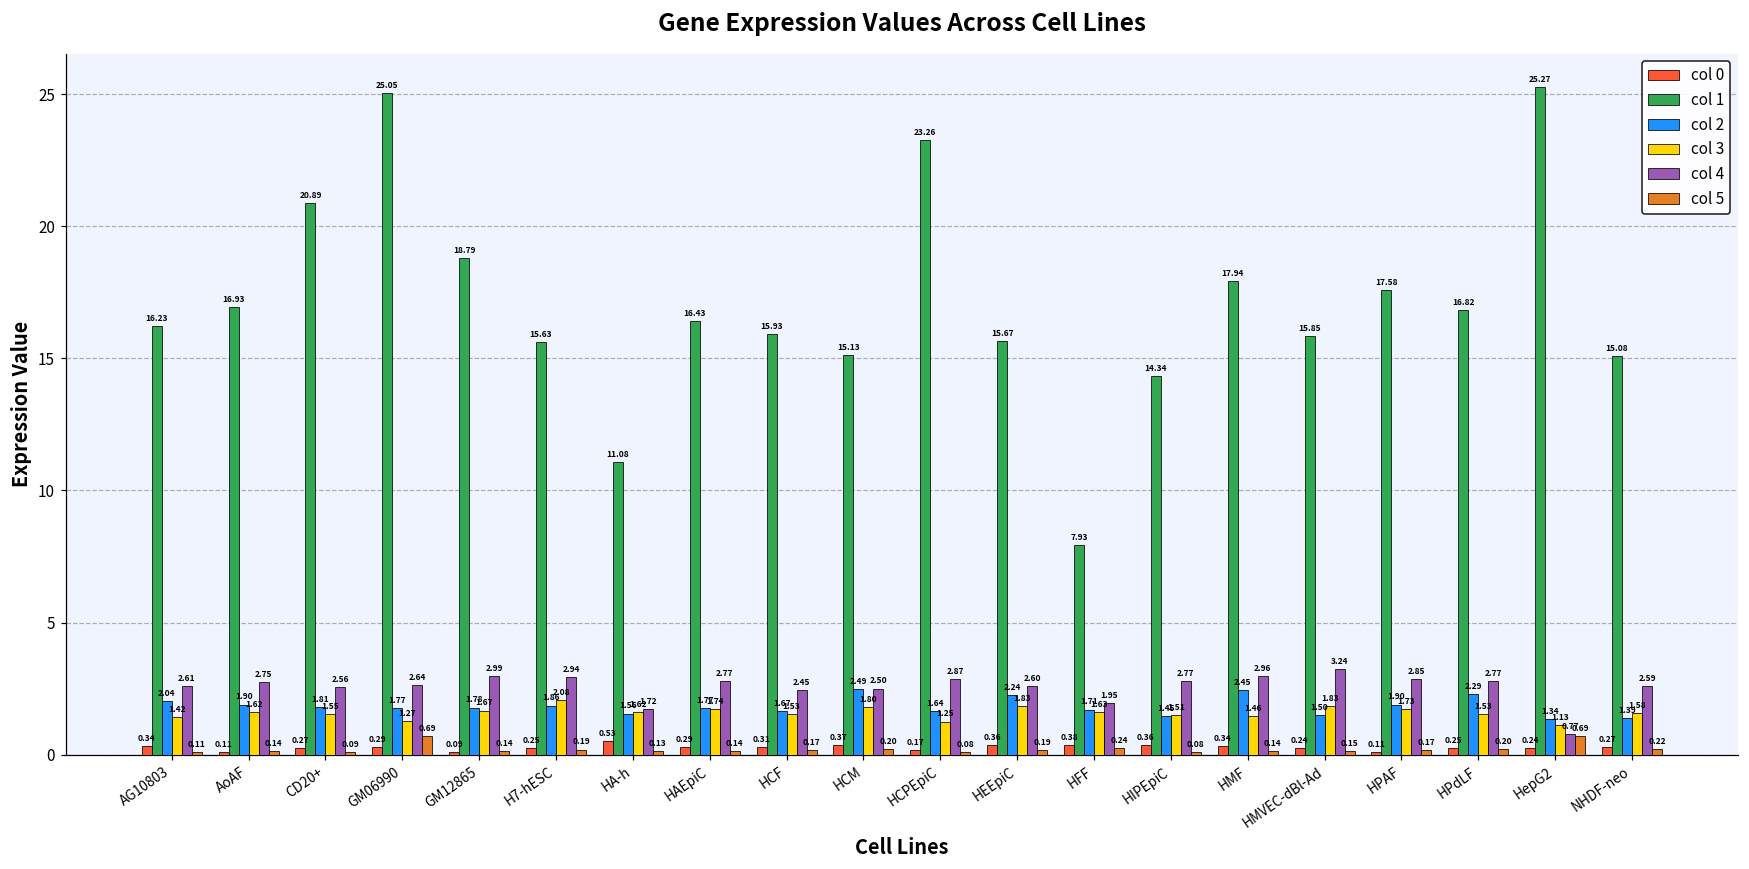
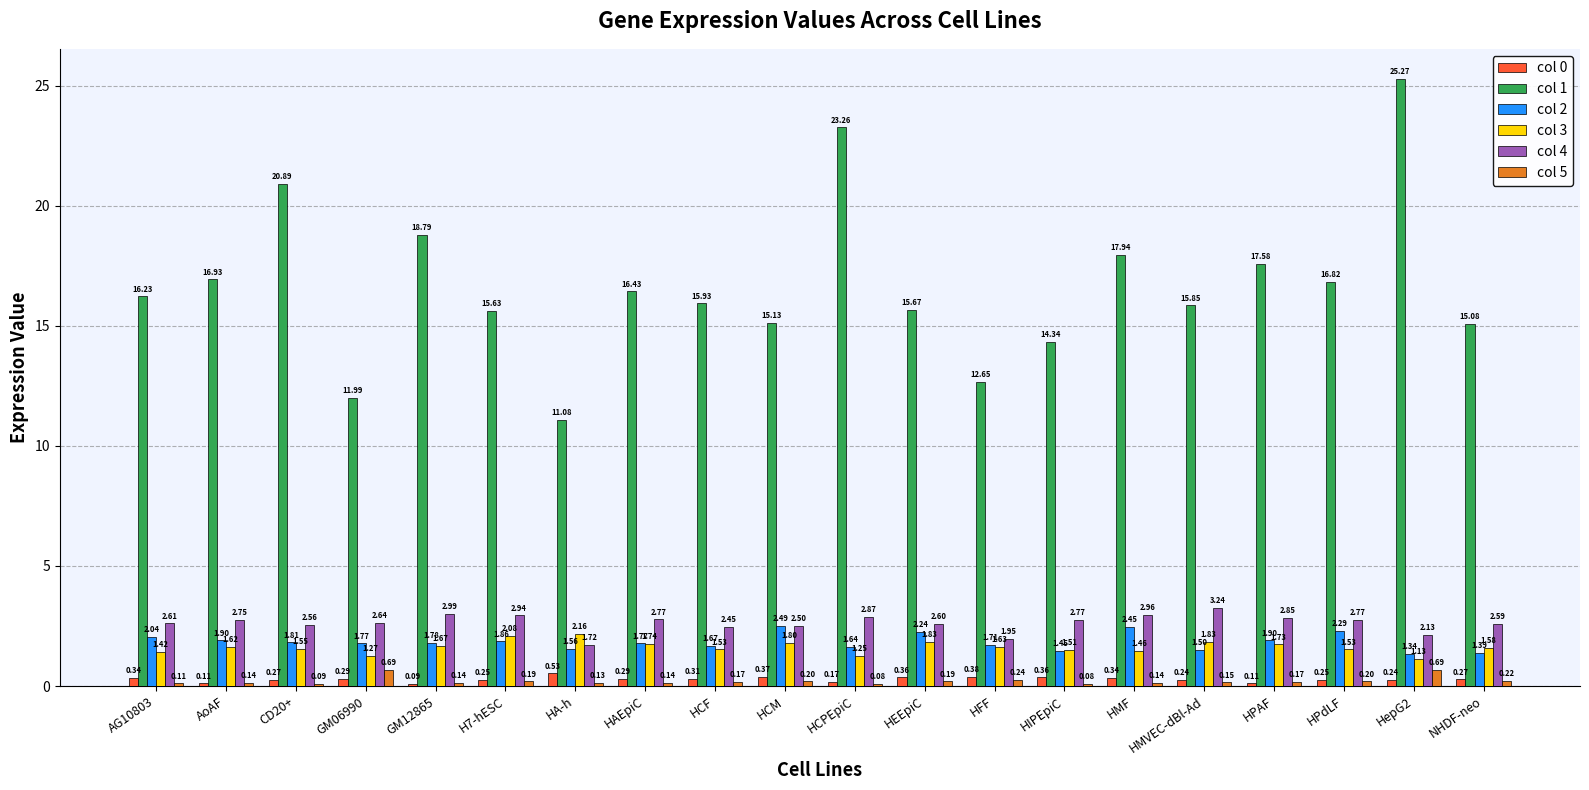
  {
    "col 1": {
      "AG10803": 16.23,
      "AoAF": 16.93,
      "CD20+": 20.89,
-     "GM06990": 25.05,
+     "GM06990": 11.99,
      "GM12865": 18.79,
      "H7-hESC": 15.63,
      "HA-h": 11.08,
      "HAEpiC": 16.43,
      "HCF": 15.93,
      "HCM": 15.13,
      "HCPEpiC": 23.26,
      "HEEpiC": 15.67,
-     "HFF": 7.93,
+     "HFF": 12.65,
      "HIPEpiC": 14.34,
      "HMF": 17.94,
      "HMVEC-dBl-Ad": 15.85,
      "HPAF": 17.58,
      "HPdLF": 16.82,
      "HepG2": 25.27,
      "NHDF-neo": 15.08
    },
    "col 2": {
      "AG10803": 2.04,
      "AoAF": 1.90,
      "CD20+": 1.81,
      "GM06990": 1.77,
      "HCM": 2.49,
      "HCPEpiC": 1.64,
      "HEEpiC": 2.24,
      "HMF": 2.45,
      "HMVEC-dBl-Ad": 1.50,
      "HPdLF": 2.29
    },
    "col 3": {
      "AG10803": 1.42,
      "AoAF": 1.62,
      "CD20+": 1.55,
      "GM06990": 1.27,
-     "HA-h": 1.62,
+     "HA-h": 2.16,
      "HCM": 1.80,
      "HCPEpiC": 1.25,
      "HEEpiC": 1.83,
      "HMF": 1.46,
      "HMVEC-dBl-Ad": 1.83,
      "HPdLF": 1.53
    },
    "col 4": {
      "AG10803": 2.61,
      "AoAF": 2.75,
      "CD20+": 2.56,
      "GM06990": 2.64,
      "GM12865": 2.99,
      "H7-hESC": 2.94,
      "HAEpiC": 2.77,
      "HCF": 2.45,
      "HCM": 2.50,
      "HCPEpiC": 2.87,
      "HEEpiC": 2.60,
      "HFF": 1.95,
      "HIPEpiC": 2.77,
      "HMF": 2.96,
      "HMVEC-dBl-Ad": 3.24,
      "HPAF": 2.85,
      "HPdLF": 2.77,
-     "HepG2": 0.77,
+     "HepG2": 2.13,
      "NHDF-neo": 2.59
    }
  }
